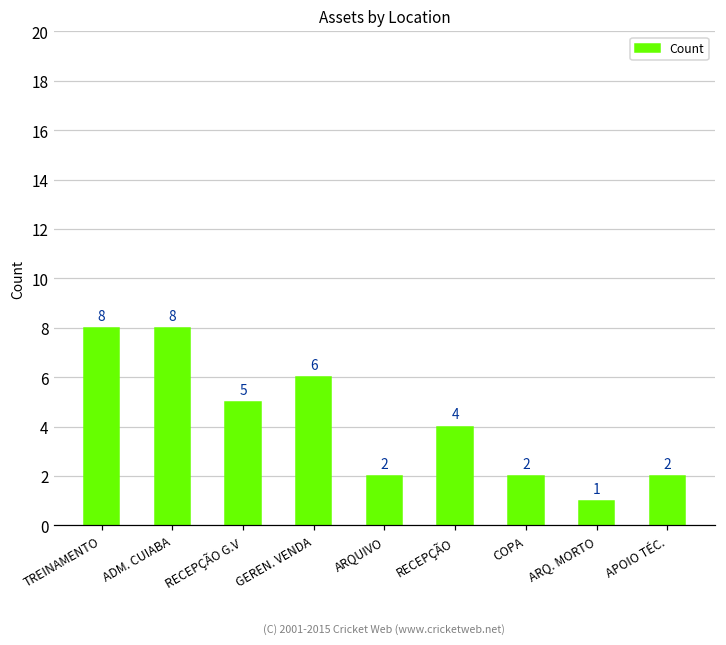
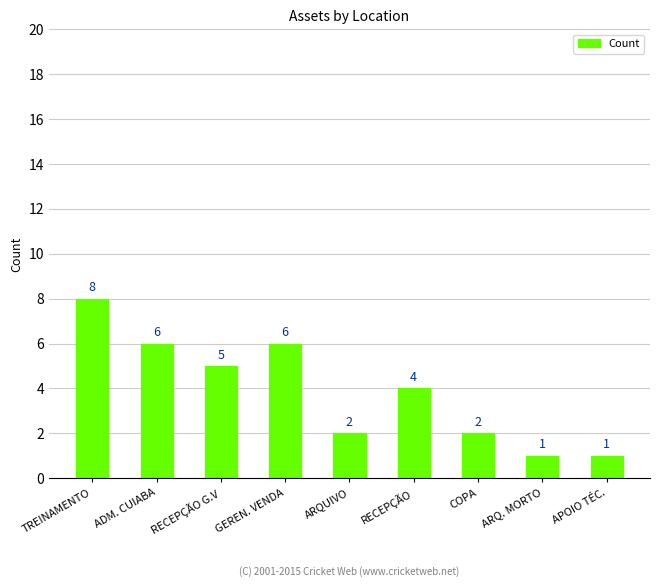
  {
    "TREINAMENTO": 8,
-   "ADM. CUIABA": 8,
+   "ADM. CUIABA": 6,
    "RECEPÇÃO G.V": 5,
    "GEREN. VENDA": 6,
    "ARQUIVO": 2,
    "RECEPÇÃO": 4,
    "COPA": 2,
    "ARQ. MORTO": 1,
-   "APOIO TÉC.": 2
+   "APOIO TÉC.": 1
  }
